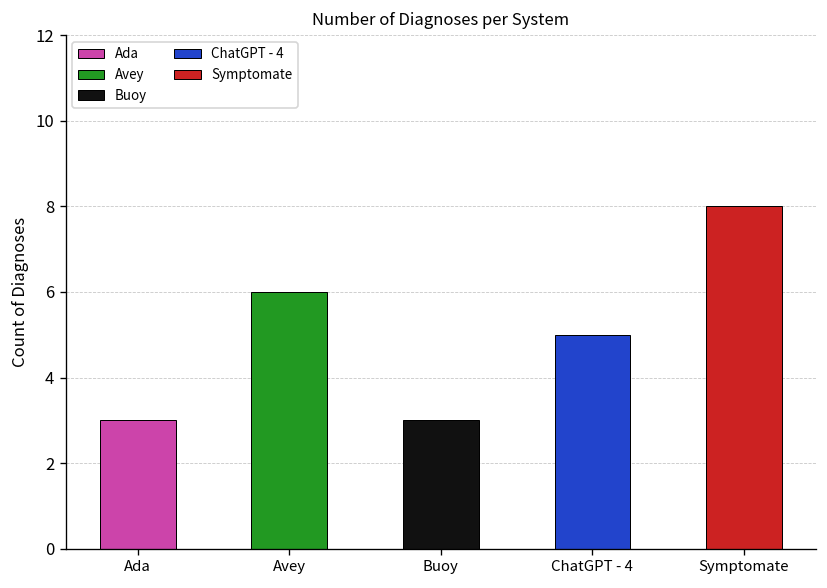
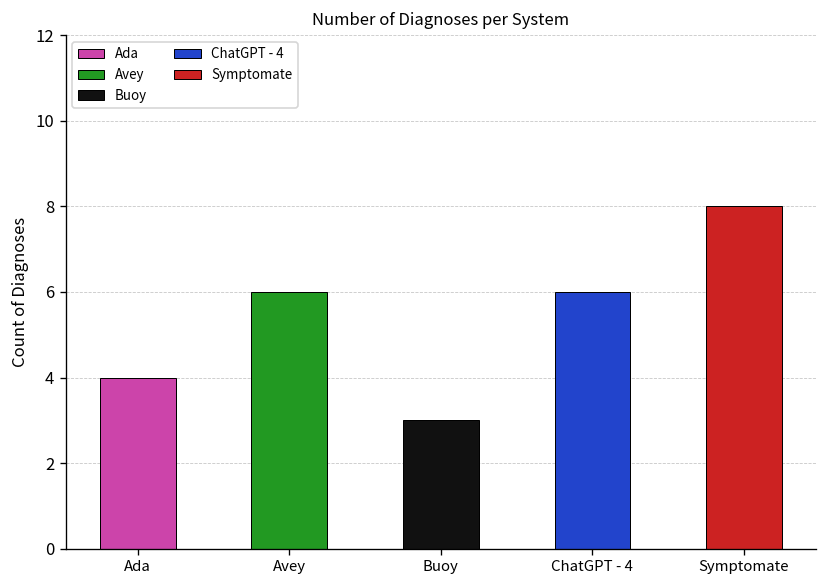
  {
-   "Ada": 3,
+   "Ada": 4,
    "Avey": 6,
    "Buoy": 3,
-   "ChatGPT - 4": 5,
+   "ChatGPT - 4": 6,
    "Symptomate": 8
  }
